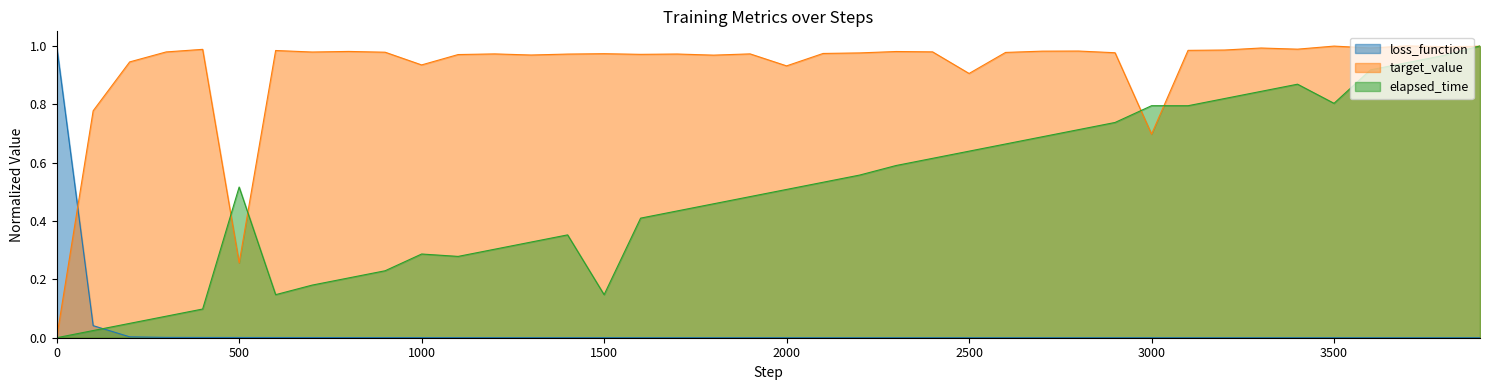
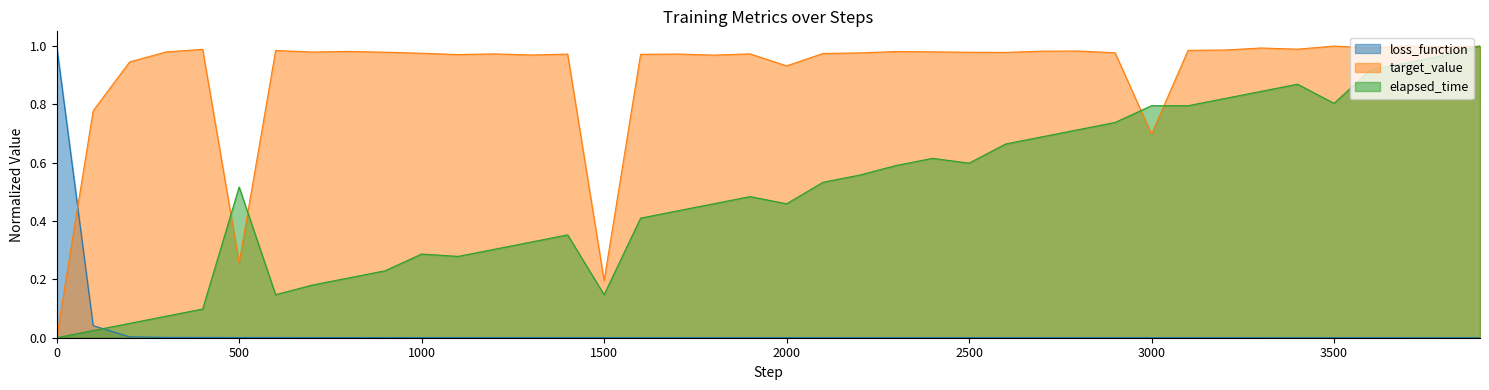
  {
    "loss_function": {
      "0": 1.00,
      "500": 0.00,
      "1000": 0.00,
      "1500": 0.00,
      "2000": 0.00,
      "2500": 0.00,
      "3000": 0.00,
      "3500": 0.00
    },
    "target_value": {
      "500": 0.26,
-     "1000": 0.93,
-     "1500": 0.97,
+     "1000": 0.97,
+     "1500": 0.20,
      "2000": 0.93,
-     "2500": 0.91,
+     "2500": 0.98,
      "3000": 0.70,
      "3500": 1.00
    },
    "elapsed_time": {
      "500": 0.52,
      "1000": 0.29,
      "1500": 0.15,
-     "2000": 0.51,
-     "2500": 0.64,
+     "2000": 0.46,
+     "2500": 0.60,
      "3000": 0.80,
      "3500": 0.80
    }
  }
